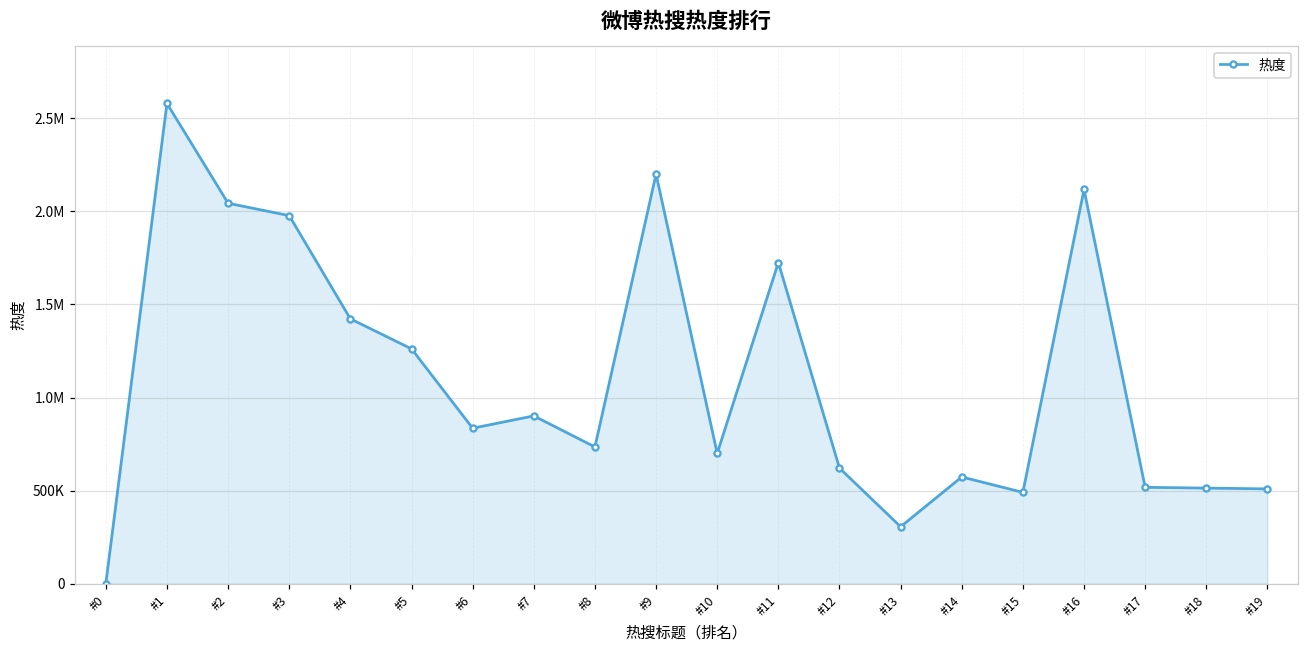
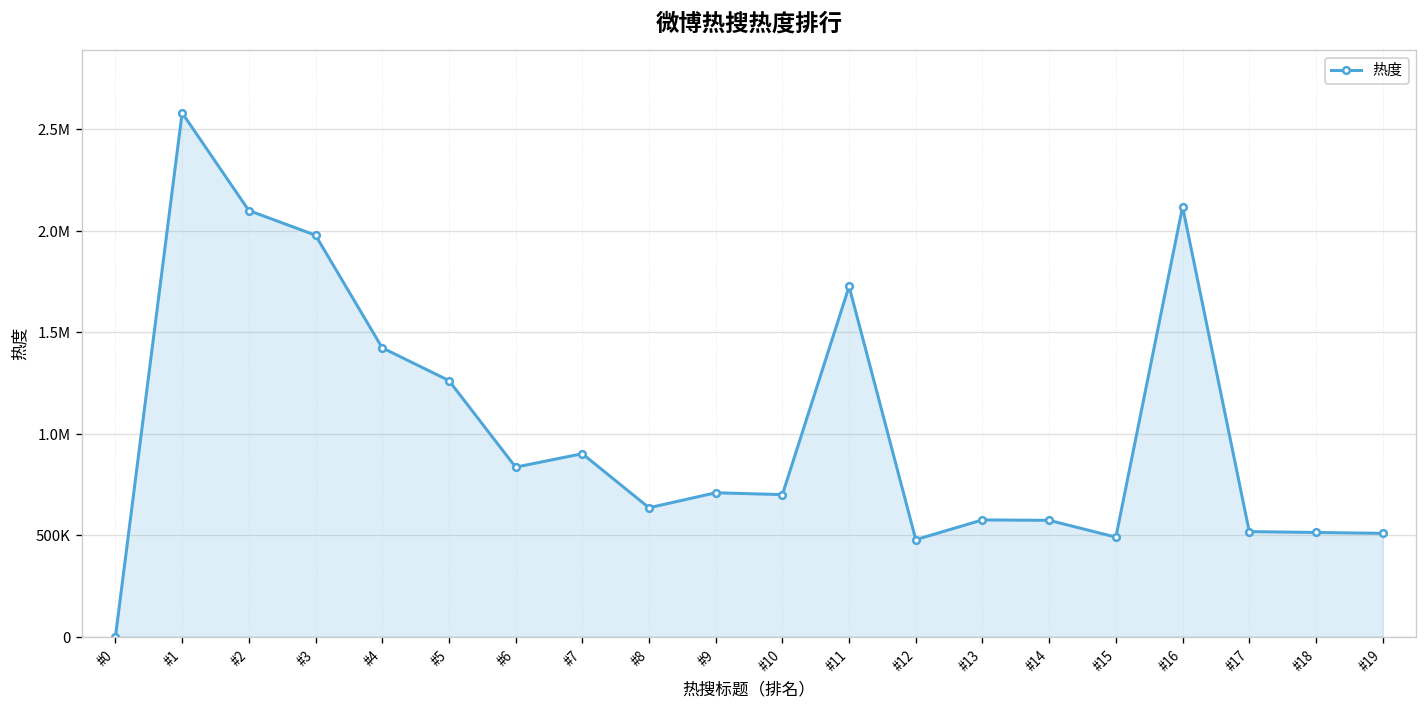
  {
    "#0": 0,
    "#1": 2580000,
-   "#2": 2040000,
+   "#2": 2100000,
    "#3": 1980000,
    "#4": 1420000,
    "#5": 1260000,
    "#6": 840000,
    "#7": 900000,
-   "#8": 730000,
-   "#9": 2200000,
+   "#8": 640000,
+   "#9": 710000,
    "#10": 700000,
    "#11": 1730000,
-   "#12": 620000,
-   "#13": 310000,
+   "#12": 480000,
+   "#13": 580000,
    "#14": 570000,
    "#15": 490000,
    "#16": 2120000,
    "#17": 520000,
    "#18": 510000,
    "#19": 510000
  }
